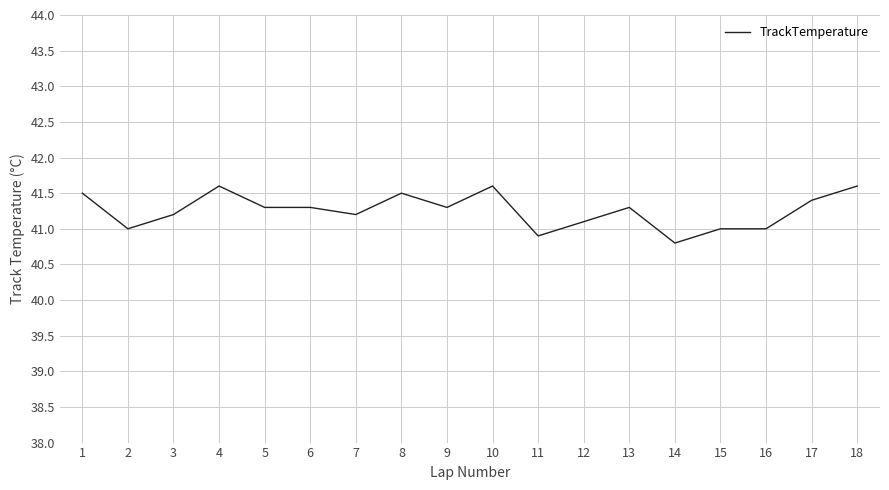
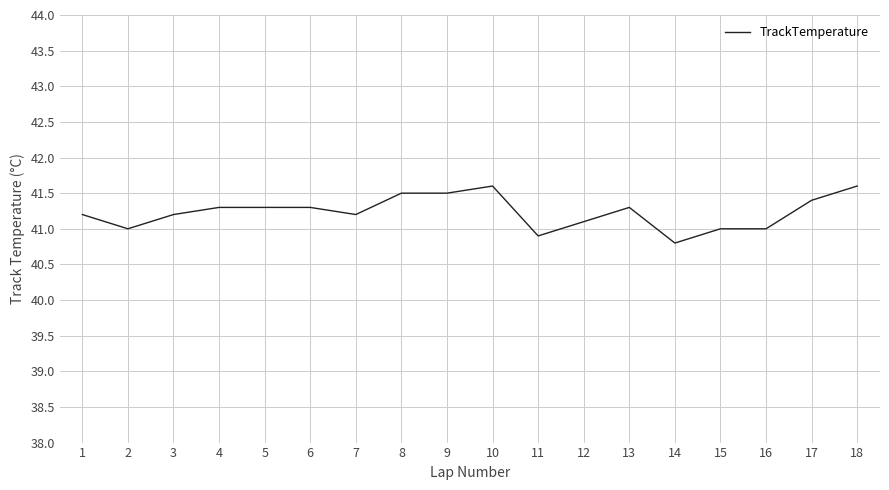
  {
-   "1": 41.5,
+   "1": 41.2,
    "2": 41.0,
    "3": 41.2,
-   "4": 41.6,
+   "4": 41.3,
    "5": 41.3,
    "6": 41.3,
    "7": 41.2,
    "8": 41.5,
-   "9": 41.3,
+   "9": 41.5,
    "10": 41.6,
    "11": 40.9,
    "12": 41.1,
    "13": 41.3,
    "14": 40.8,
    "15": 41.0,
    "16": 41.0,
    "17": 41.4,
    "18": 41.6
  }
